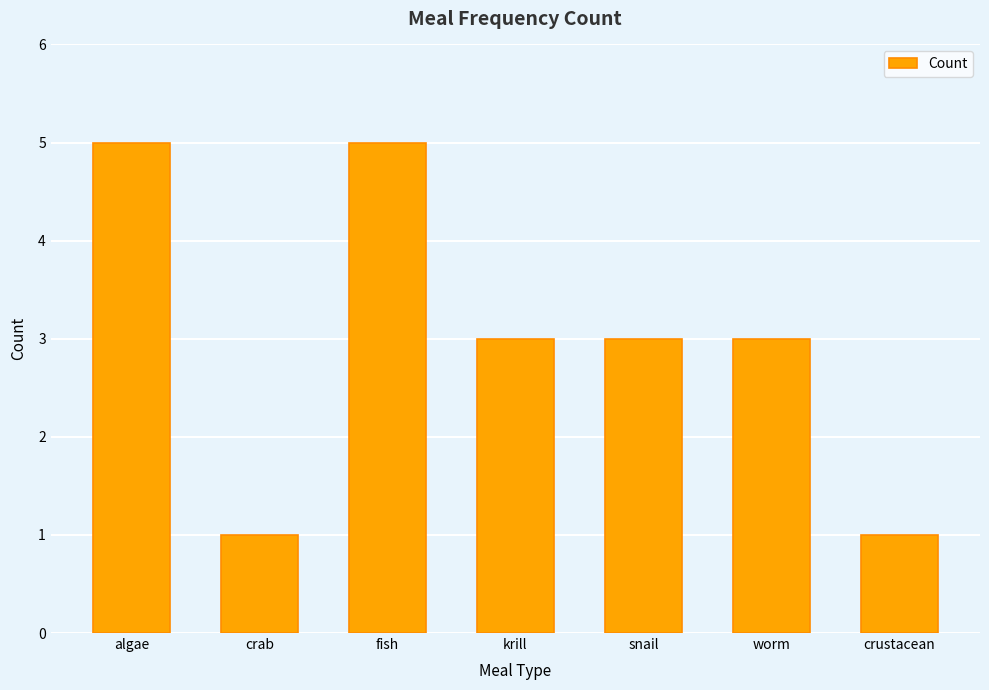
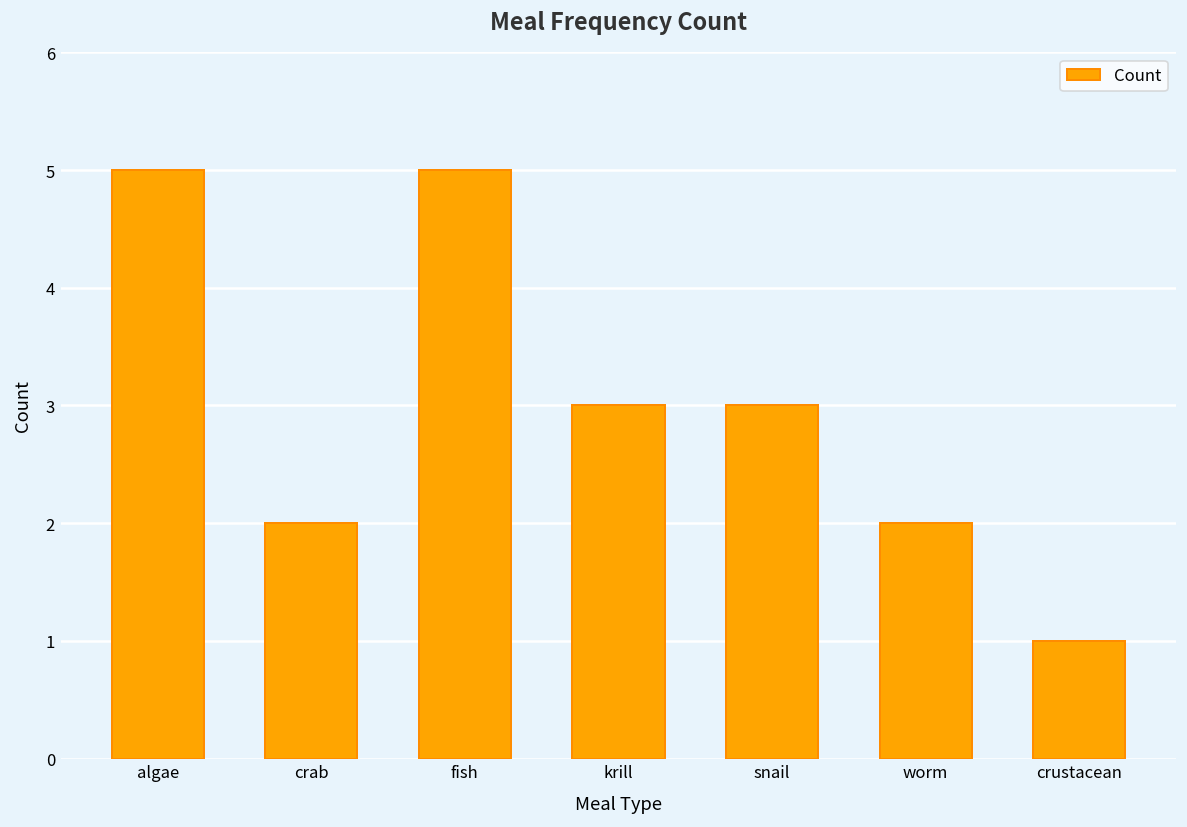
  {
    "algae": 5,
-   "crab": 1,
+   "crab": 2,
    "fish": 5,
    "krill": 3,
    "snail": 3,
-   "worm": 3,
+   "worm": 2,
    "crustacean": 1
  }
